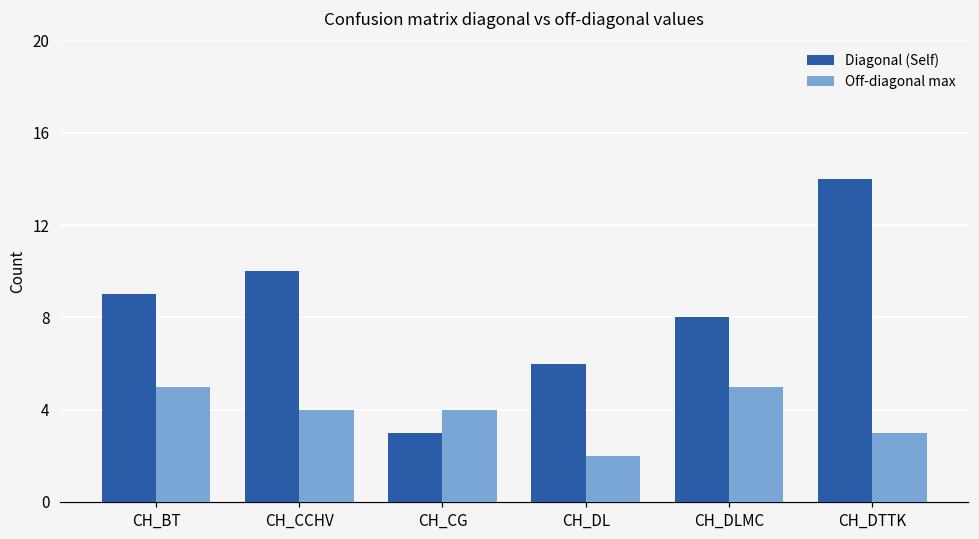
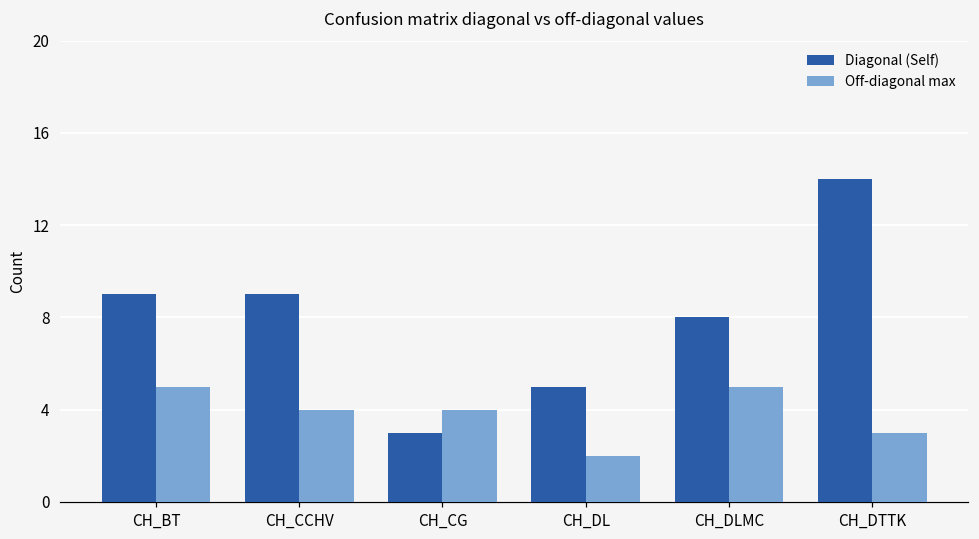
  {
    "Diagonal (Self)": {
      "CH_BT": 9,
-     "CH_CCHV": 10,
+     "CH_CCHV": 9,
      "CH_CG": 3,
-     "CH_DL": 6,
+     "CH_DL": 5,
      "CH_DLMC": 8,
      "CH_DTTK": 14
    },
    "Off-diagonal max": {
      "CH_BT": 5,
      "CH_CCHV": 4,
      "CH_CG": 4,
      "CH_DL": 2,
      "CH_DLMC": 5,
      "CH_DTTK": 3
    }
  }
